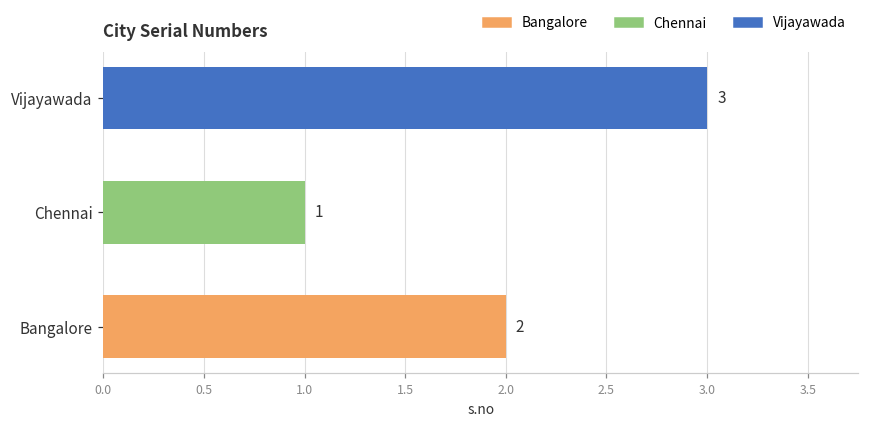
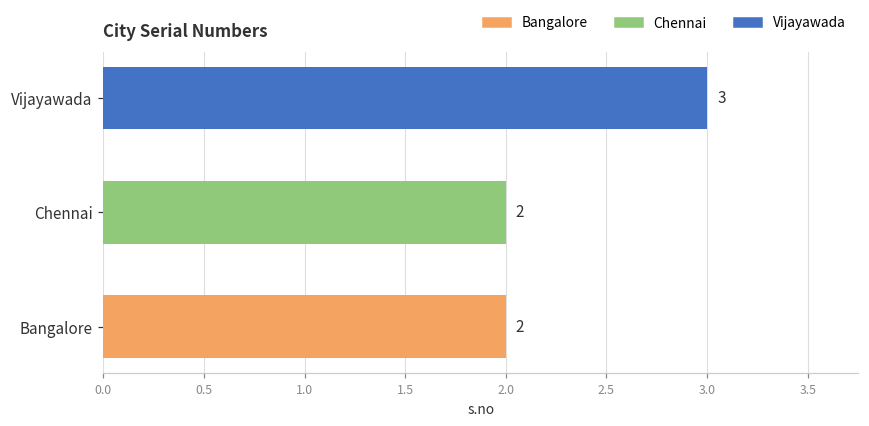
  {
    "Vijayawada": 3,
-   "Chennai": 1,
+   "Chennai": 2,
    "Bangalore": 2
  }
